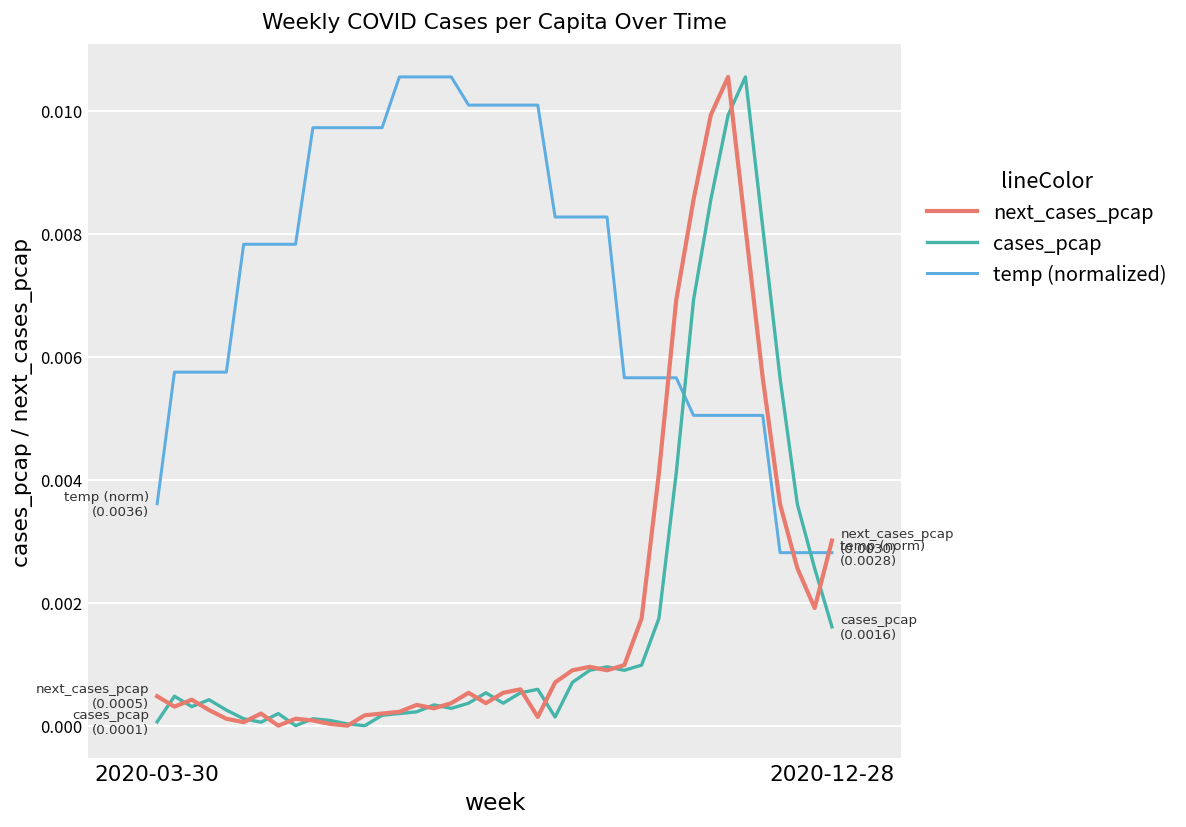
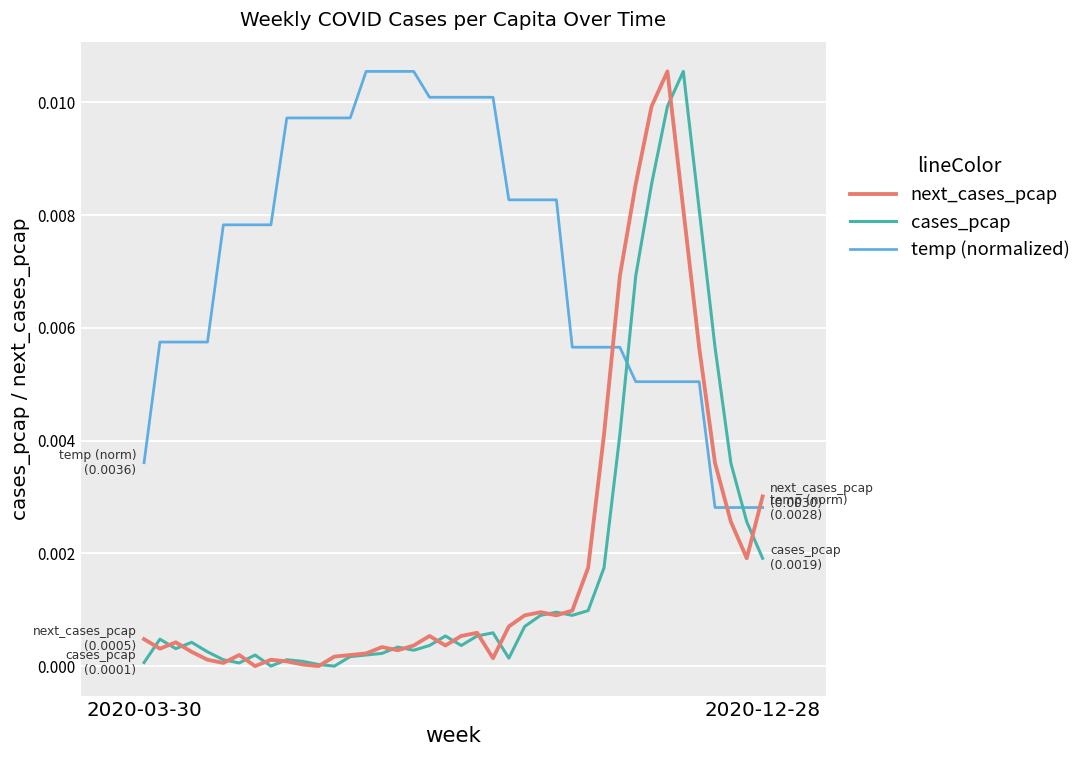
  {
    "next_cases_pcap": {
      "2020-03-30": "(0.0005)"
    },
    "cases_pcap": {
      "2020-03-30": "(0.0001)",
-     "2020-12-28": "(0.0016)"
+     "2020-12-28": "(0.0019)"
    },
    "temp (normalized)": {
      "2020-03-30": "(0.0036)"
    }
  }
